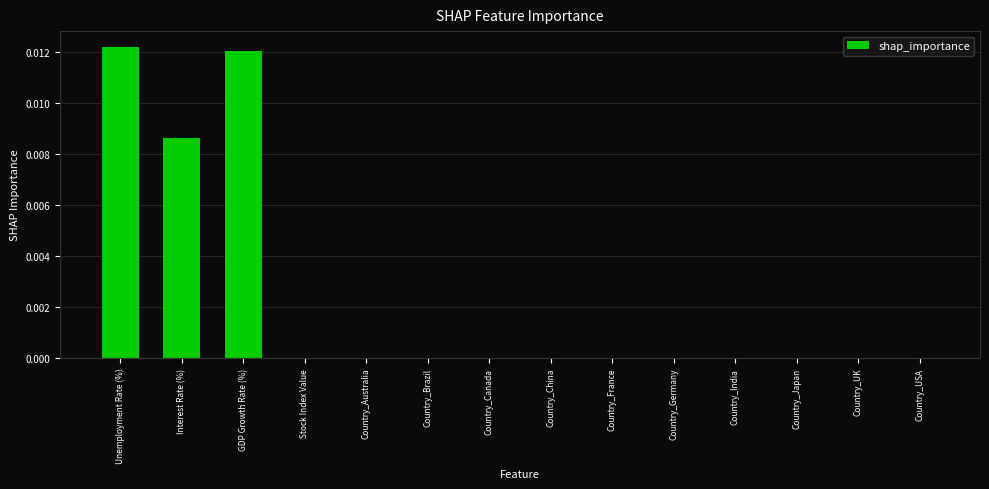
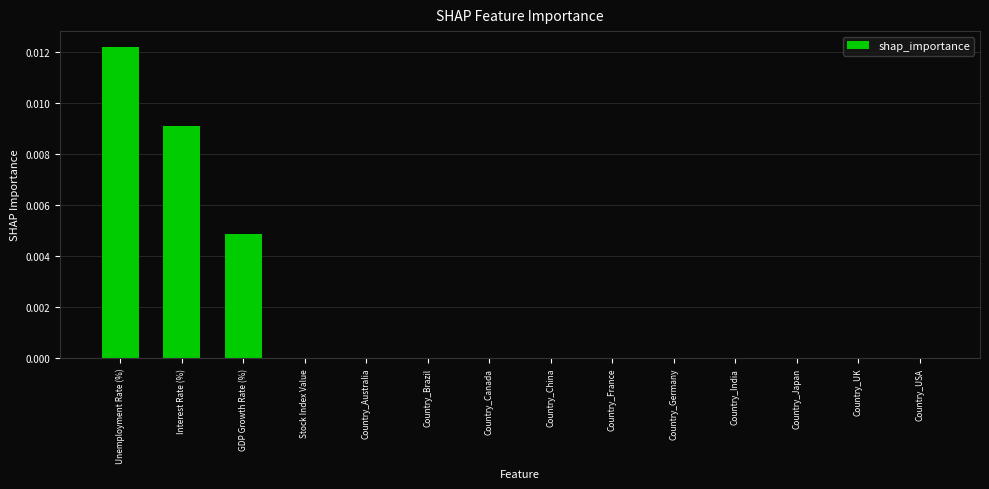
  {
    "Unemployment Rate (%)": 0.0122,
-   "Interest Rate (%)": 0.0087,
-   "GDP Growth Rate (%)": 0.0121,
+   "Interest Rate (%)": 0.0091,
+   "GDP Growth Rate (%)": 0.0049,
    "Stock Index Value": 0.0000,
    "Country_Australia": 0.0000,
    "Country_Brazil": 0.0000,
    "Country_Canada": 0.0000,
    "Country_China": 0.0000,
    "Country_France": 0.0000,
    "Country_Germany": 0.0000,
    "Country_India": 0.0000,
    "Country_Japan": 0.0000,
    "Country_UK": 0.0000,
    "Country_USA": 0.0000
  }
